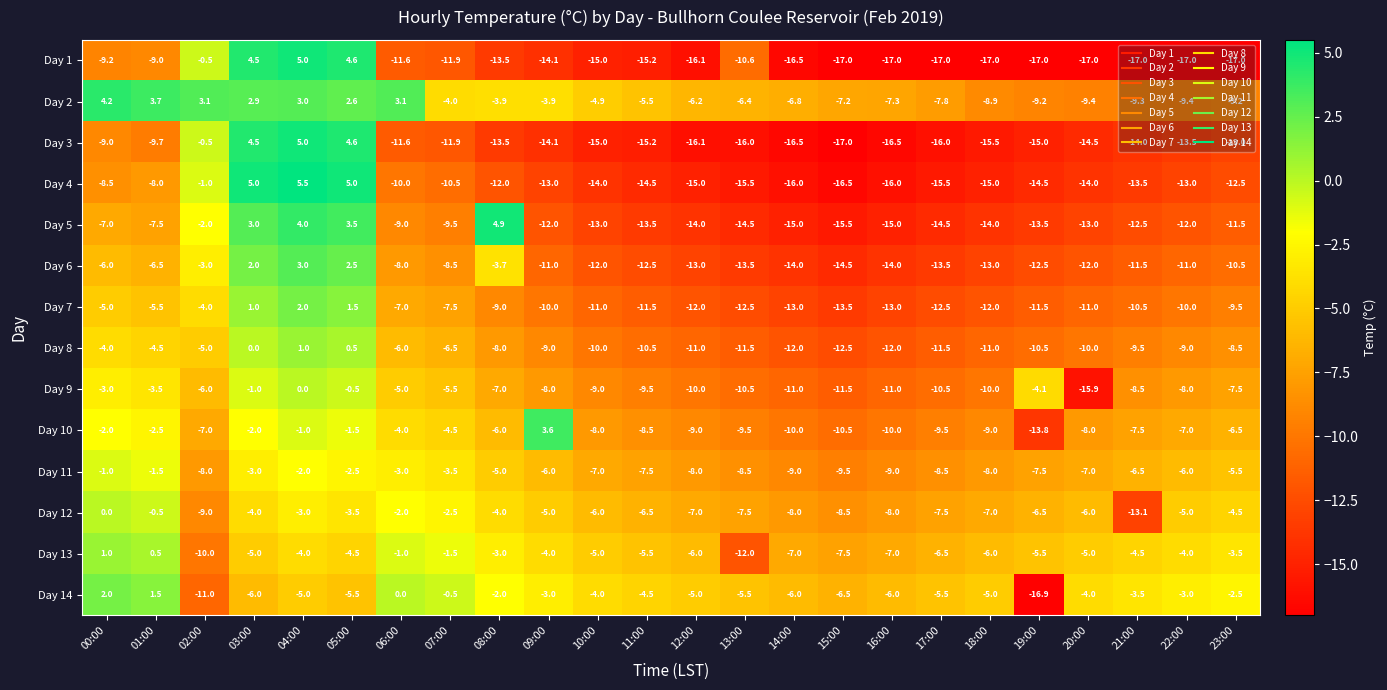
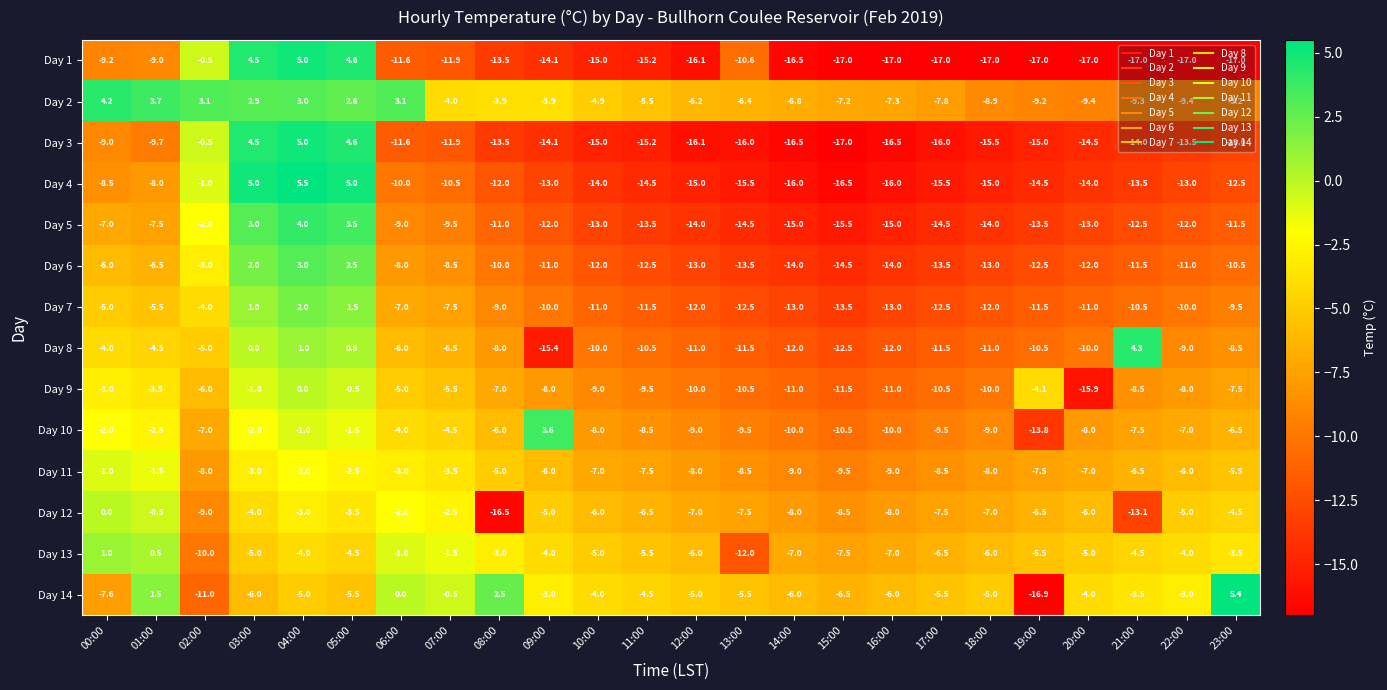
  {
    "Day 5": {
      "00:00": -7.0,
      "01:00": -7.5,
      "02:00": -2.0,
      "03:00": 3.0,
      "04:00": 4.0,
      "05:00": 3.5,
      "06:00": -9.0,
      "07:00": -9.5,
-     "08:00": 4.9,
+     "08:00": -11.0,
      "09:00": -12.0,
      "10:00": -13.0,
      "11:00": -13.5,
      "12:00": -14.0,
      "13:00": -14.5,
      "14:00": -15.0,
      "15:00": -15.5,
      "16:00": -15.0,
      "17:00": -14.5,
      "18:00": -14.0,
      "19:00": -13.5,
      "20:00": -13.0,
      "21:00": -12.5,
      "22:00": -12.0,
      "23:00": -11.5
    },
    "Day 6": {
      "00:00": -6.0,
      "01:00": -6.5,
      "02:00": -3.0,
      "03:00": 2.0,
      "04:00": 3.0,
      "05:00": 2.5,
      "06:00": -8.0,
      "07:00": -8.5,
-     "08:00": -3.7,
+     "08:00": -10.0,
      "09:00": -11.0,
      "10:00": -12.0,
      "11:00": -12.5,
      "12:00": -13.0,
      "13:00": -13.5,
      "14:00": -14.0,
      "15:00": -14.5,
      "16:00": -14.0,
      "17:00": -13.5,
      "18:00": -13.0,
      "19:00": -12.5,
      "20:00": -12.0,
      "21:00": -11.5,
      "22:00": -11.0,
      "23:00": -10.5
    },
    "Day 8": {
      "00:00": -4.0,
      "01:00": -4.5,
      "02:00": -5.0,
      "03:00": 0.0,
      "04:00": 1.0,
      "05:00": 0.5,
      "06:00": -6.0,
      "07:00": -6.5,
      "08:00": -8.0,
-     "09:00": -9.0,
+     "09:00": -15.4,
      "10:00": -10.0,
      "11:00": -10.5,
      "12:00": -11.0,
      "13:00": -11.5,
      "14:00": -12.0,
      "15:00": -12.5,
      "16:00": -12.0,
      "17:00": -11.5,
      "18:00": -11.0,
      "19:00": -10.5,
      "20:00": -10.0,
-     "21:00": -9.5,
+     "21:00": 4.3,
      "22:00": -9.0,
      "23:00": -8.5
    },
    "Day 12": {
      "00:00": 0.0,
      "01:00": -0.5,
      "02:00": -9.0,
      "03:00": -4.0,
      "04:00": -3.0,
      "05:00": -3.5,
      "06:00": -2.0,
      "07:00": -2.5,
-     "08:00": -4.0,
+     "08:00": -16.5,
      "09:00": -5.0,
      "10:00": -6.0,
      "11:00": -6.5,
      "12:00": -7.0,
      "13:00": -7.5,
      "14:00": -8.0,
      "15:00": -8.5,
      "16:00": -8.0,
      "17:00": -7.5,
      "18:00": -7.0,
      "19:00": -6.5,
      "20:00": -6.0,
      "21:00": -13.1,
      "22:00": -5.0,
      "23:00": -4.5
    },
    "Day 14": {
-     "00:00": 2.0,
+     "00:00": -7.6,
      "01:00": 1.5,
      "02:00": -11.0,
      "03:00": -6.0,
      "04:00": -5.0,
      "05:00": -5.5,
      "06:00": 0.0,
      "07:00": -0.5,
-     "08:00": -2.0,
+     "08:00": 2.5,
      "09:00": -3.0,
      "10:00": -4.0,
      "11:00": -4.5,
      "12:00": -5.0,
      "13:00": -5.5,
      "14:00": -6.0,
      "15:00": -6.5,
      "16:00": -6.0,
      "17:00": -5.5,
      "18:00": -5.0,
      "19:00": -16.9,
      "20:00": -4.0,
      "21:00": -3.5,
      "22:00": -3.0,
-     "23:00": -2.5
+     "23:00": 5.4
    }
  }
